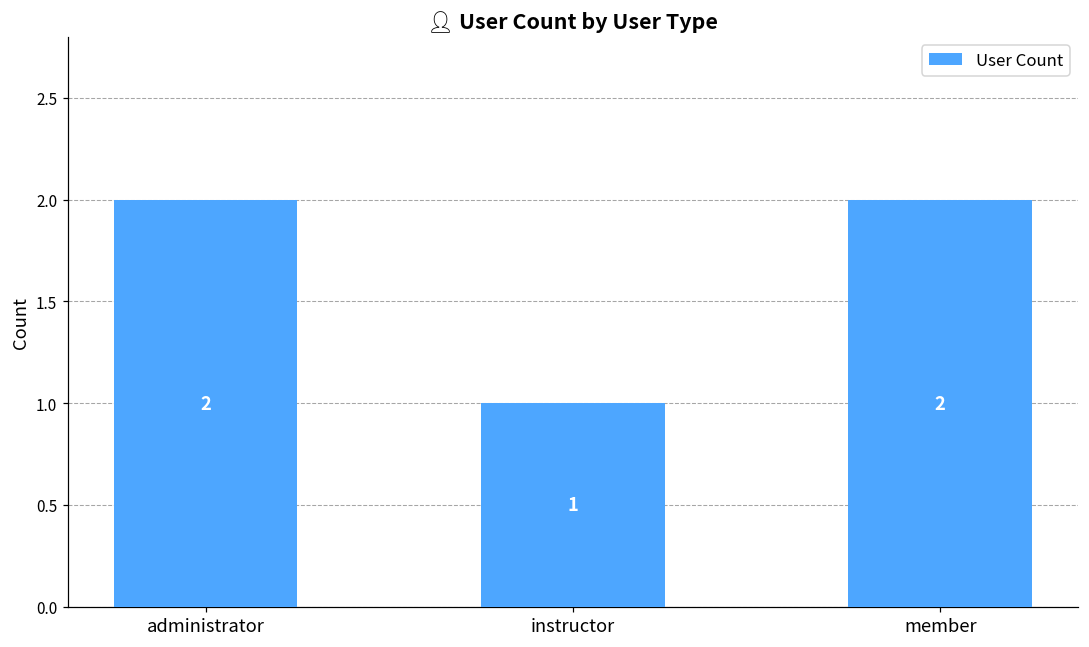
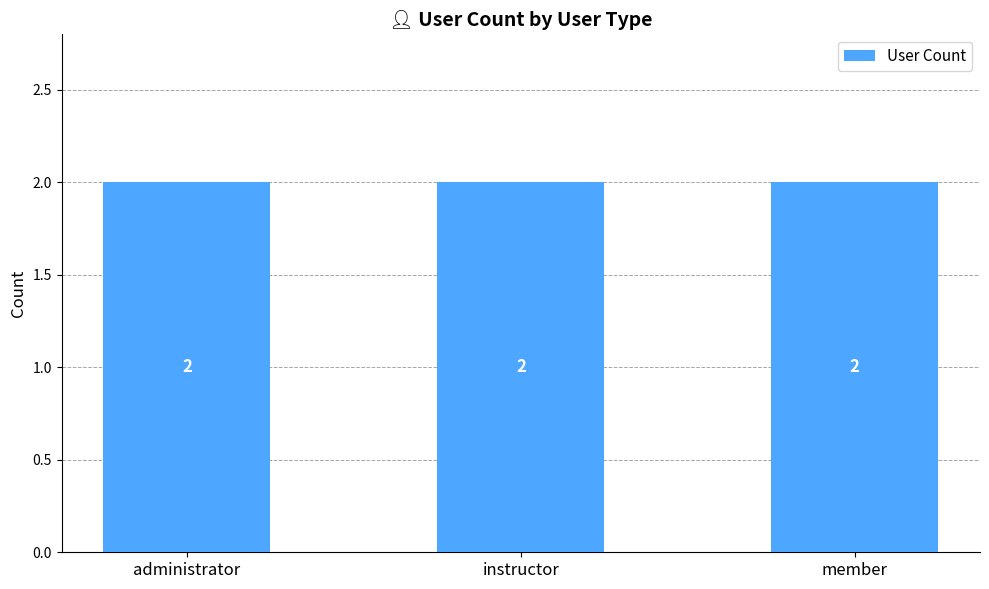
  {
    "administrator": 2,
-   "instructor": 1,
+   "instructor": 2,
    "member": 2
  }
